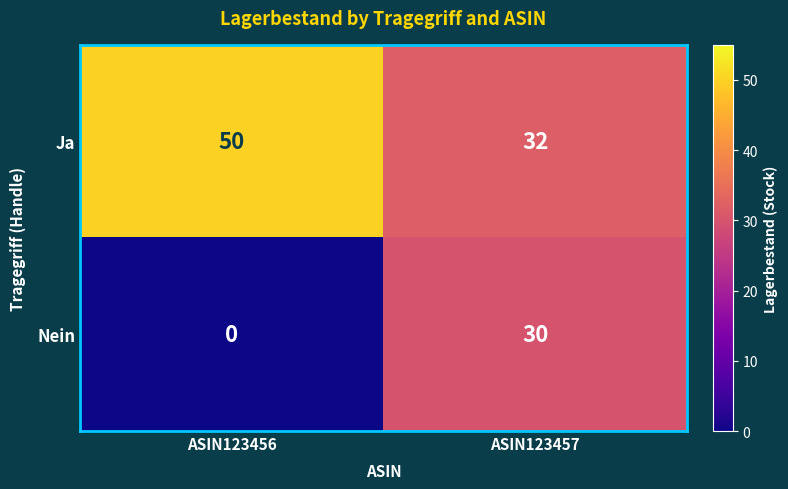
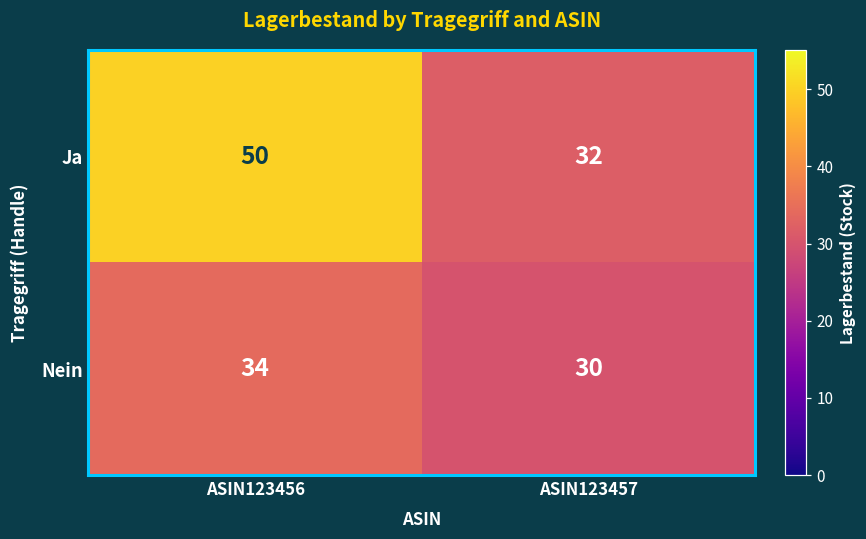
  {
    "Nein": {
-     "ASIN123456": 0
+     "ASIN123456": 34
    }
  }
